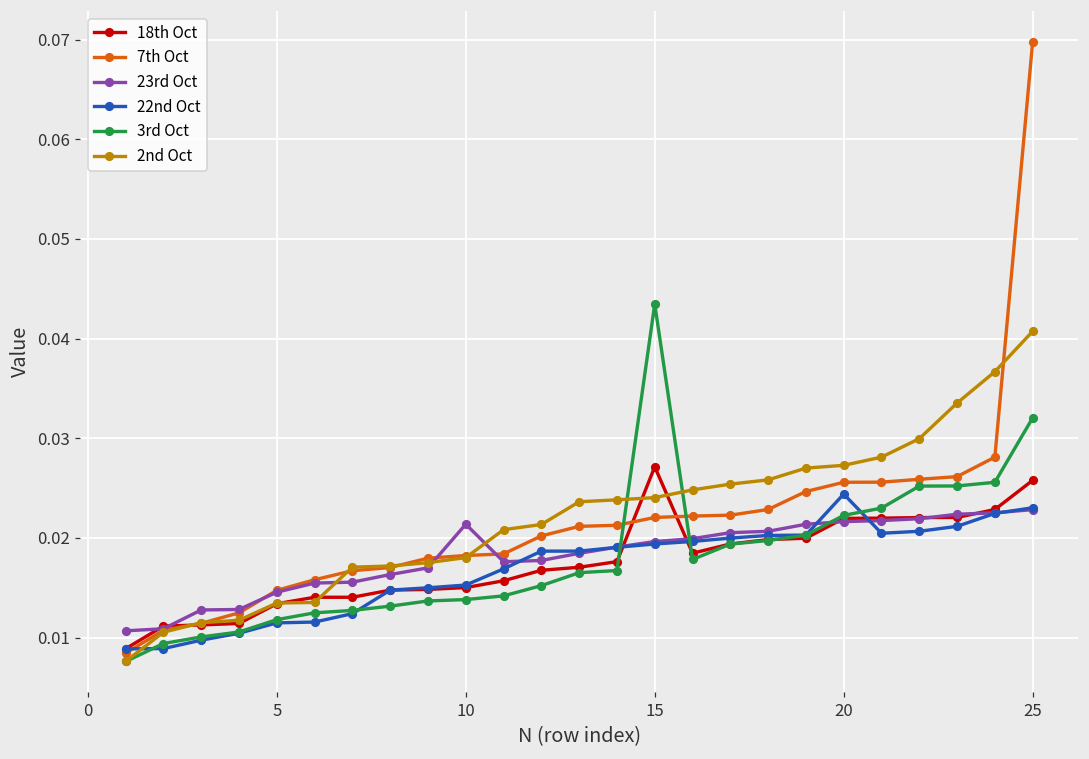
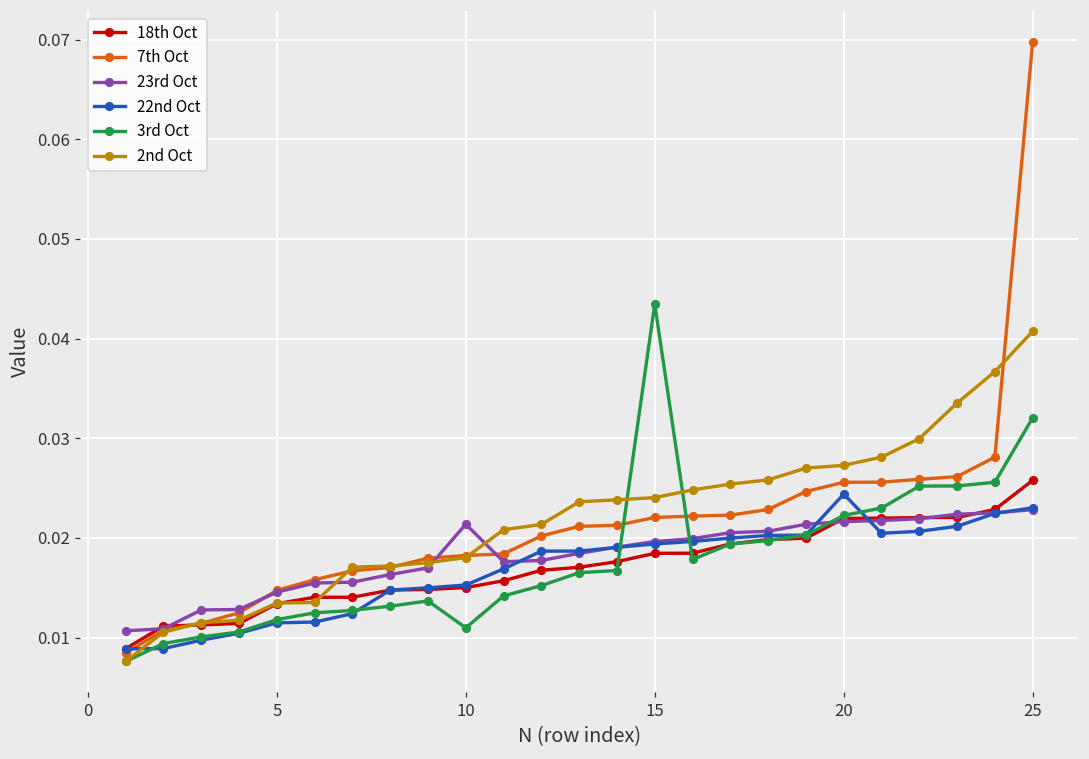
  {
    "18th Oct": {
-     "15": 0.027,
+     "15": 0.018,
      "20": 0.022,
      "25": 0.026
    },
    "23rd Oct": {
      "10": 0.021,
      "20": 0.022
    },
    "22nd Oct": {
      "5": 0.011,
      "20": 0.024
    },
    "3rd Oct": {
      "5": 0.012,
-     "10": 0.014,
+     "10": 0.011,
      "15": 0.043,
      "20": 0.022,
      "25": 0.032
    }
  }
